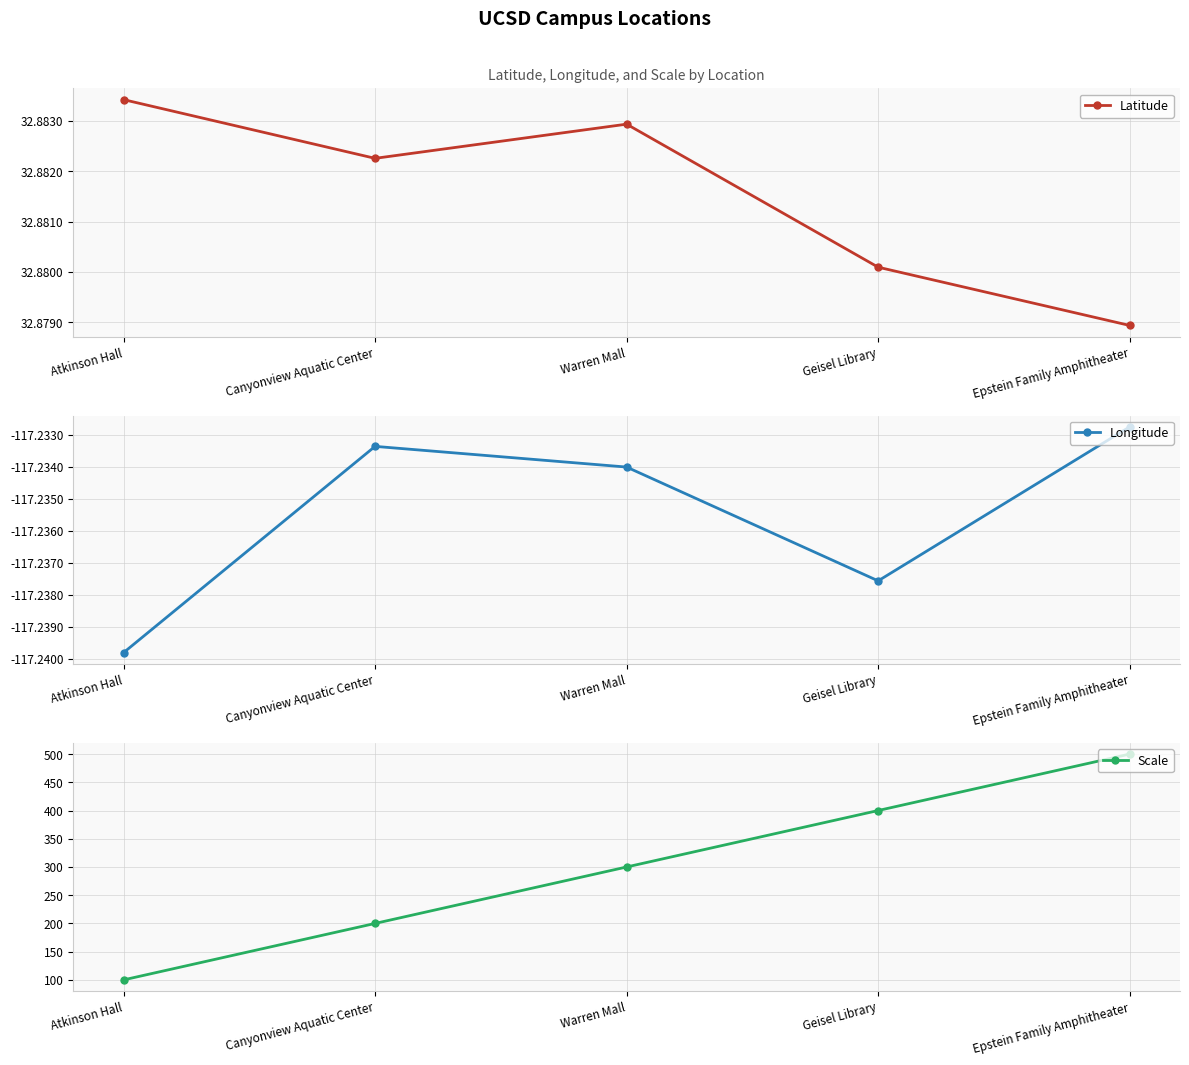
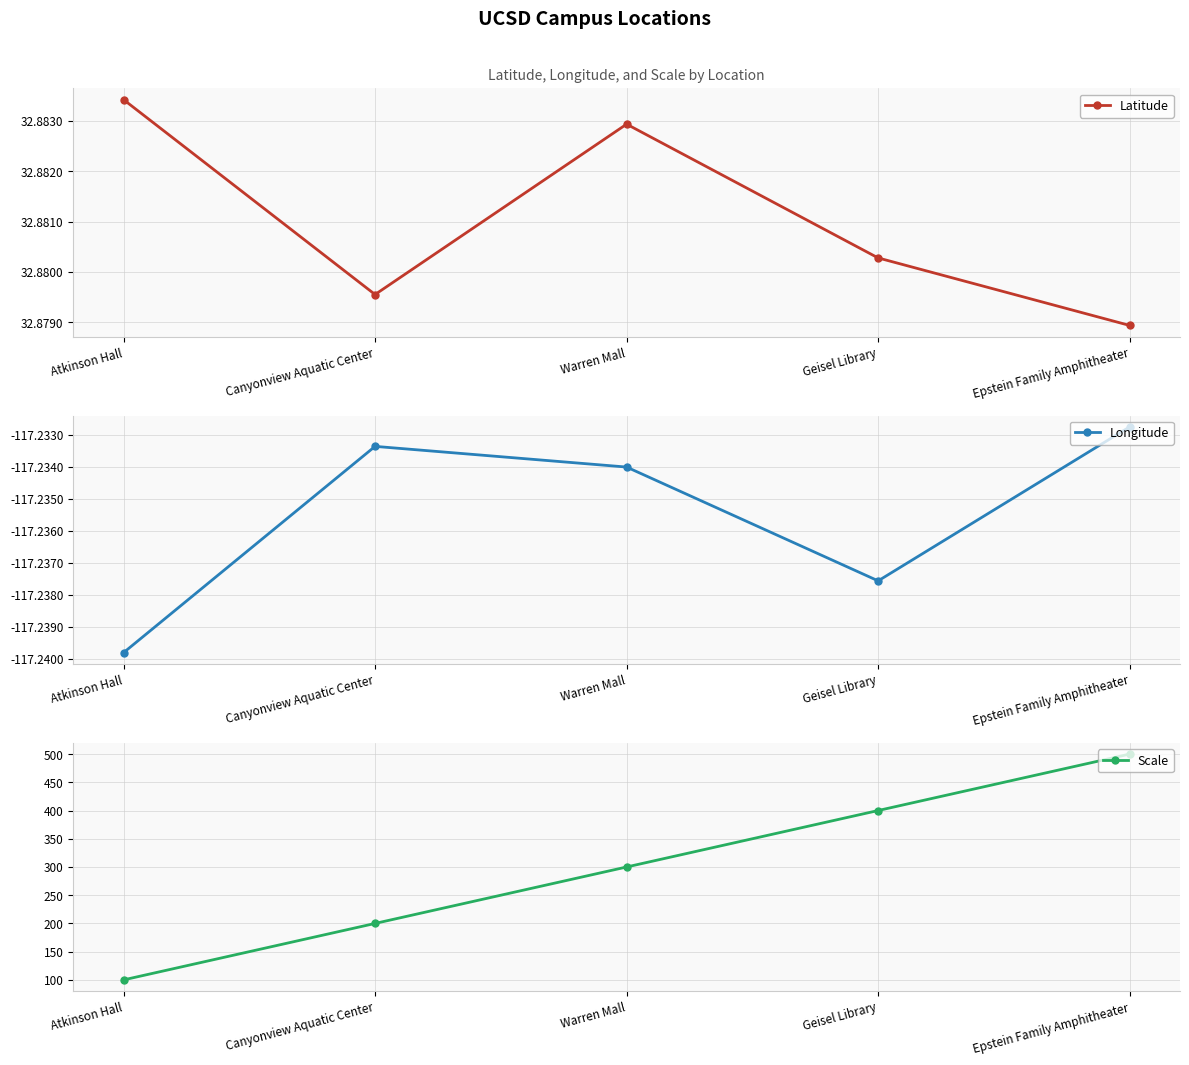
  {
    "Latitude, Longitude, and Scale by Location": {
      "Atkinson Hall": 32.8834,
-     "Canyonview Aquatic Center": 32.8823,
+     "Canyonview Aquatic Center": 32.8795,
      "Warren Mall": 32.8829,
-     "Geisel Library": 32.8801,
+     "Geisel Library": 32.8803,
      "Epstein Family Amphitheater": 32.8789
    }
  }
